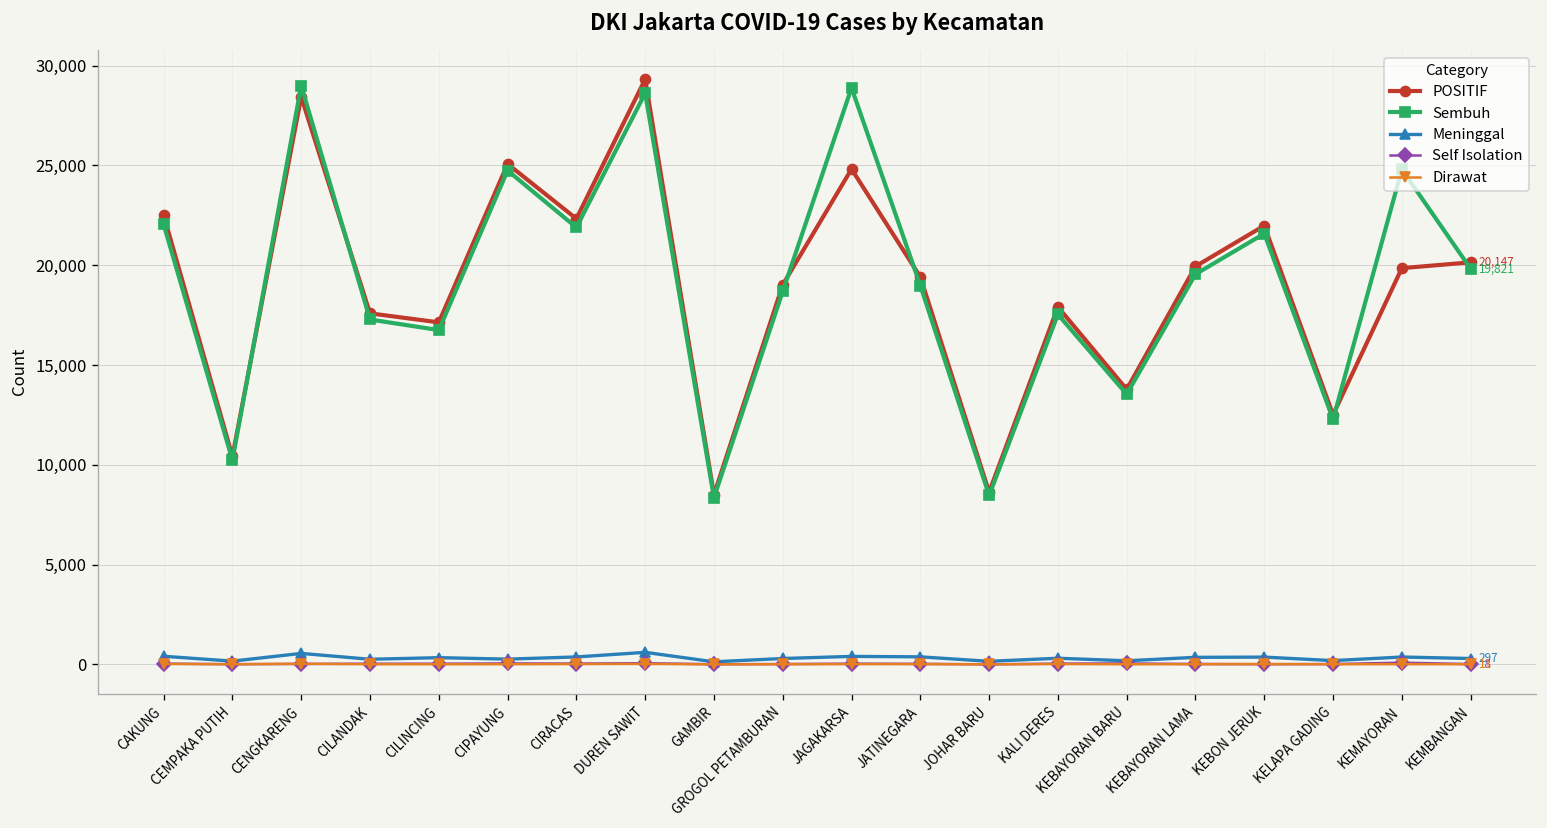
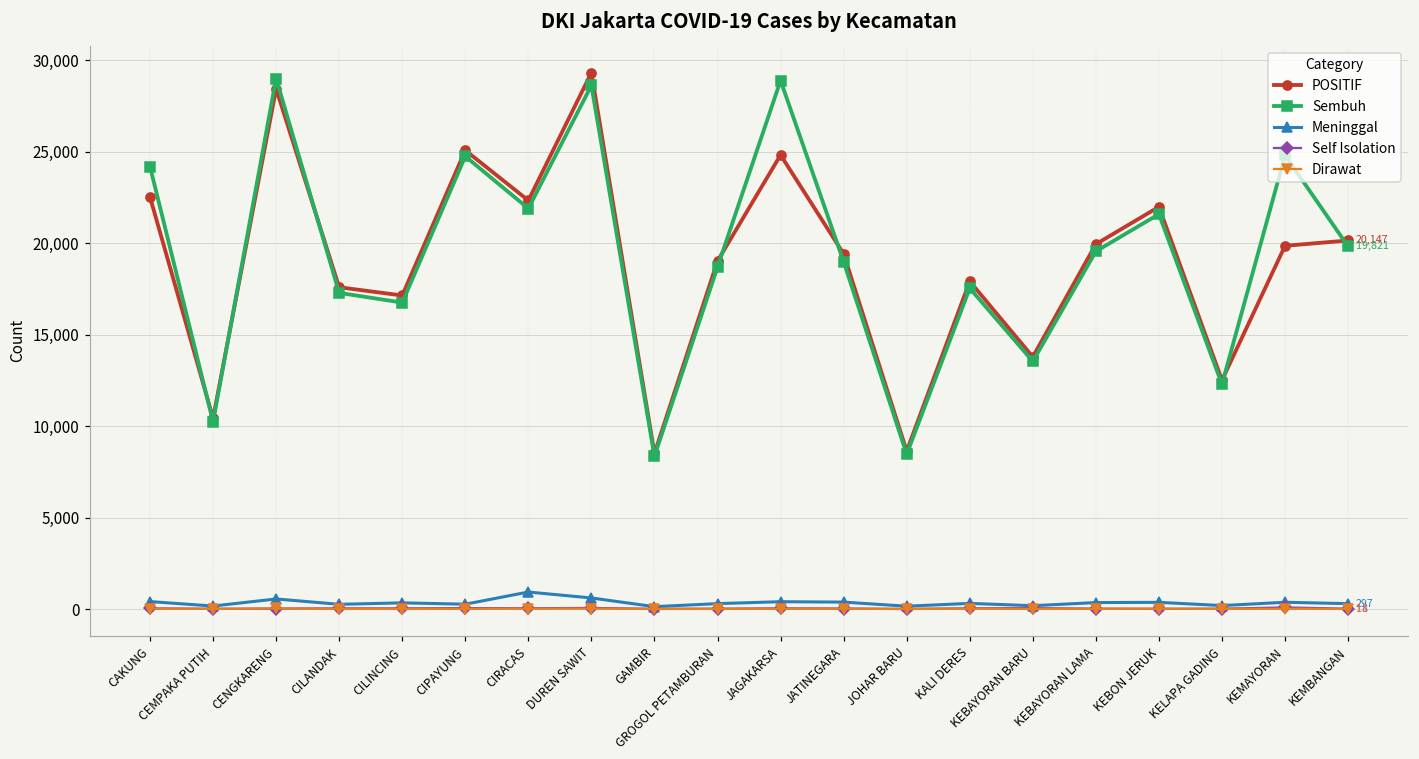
  {
    "POSITIF": {
      "CAKUNG": "22,500",
      "CEMPAKA PUTIH": "10,400",
      "CENGKARENG": "28,400",
      "CILANDAK": "17,600",
      "CILINCING": "17,100",
      "CIPAYUNG": "25,100",
      "CIRACAS": "22,300",
      "DUREN SAWIT": "29,300",
      "GROGOL PETAMBURAN": "19,000",
      "JAGAKARSA": "24,800",
      "JATINEGARA": "19,400",
      "JOHAR BARU": "8,600",
      "KALI DERES": "17,900",
      "KEBAYORAN BARU": "13,800",
      "KEBAYORAN LAMA": "19,900",
      "KEBON JERUK": "22,000",
      "KELAPA GADING": "12,500",
      "KEMAYORAN": "19,900"
    },
    "Sembuh": {
-     "CAKUNG": "22,000",
+     "CAKUNG": "24,200",
      "CEMPAKA PUTIH": "10,200",
      "CENGKARENG": "29,000",
      "CILANDAK": "17,300",
      "CILINCING": "16,800",
      "CIPAYUNG": "24,700",
      "CIRACAS": "21,900",
      "DUREN SAWIT": "28,600",
      "GROGOL PETAMBURAN": "18,700",
      "JAGAKARSA": "28,900",
      "JATINEGARA": "19,000",
      "JOHAR BARU": "8,500",
      "KALI DERES": "17,500",
      "KEBAYORAN BARU": "13,500",
      "KEBAYORAN LAMA": "19,600",
      "KEBON JERUK": "21,600",
      "KELAPA GADING": "12,300"
    },
    "Meninggal": {
      "CAKUNG": "400",
      "CEMPAKA PUTIH": "200",
      "CENGKARENG": "600",
      "CILANDAK": "300",
      "CILINCING": "300",
      "CIPAYUNG": "300",
-     "CIRACAS": "400",
+     "CIRACAS": "900",
      "DUREN SAWIT": "600",
      "GROGOL PETAMBURAN": "300",
      "JAGAKARSA": "400",
      "JATINEGARA": "400",
      "KALI DERES": "300",
      "KEBAYORAN LAMA": "400",
      "KEBON JERUK": "400",
      "KELAPA GADING": "200",
      "KEMAYORAN": "400"
    }
  }
